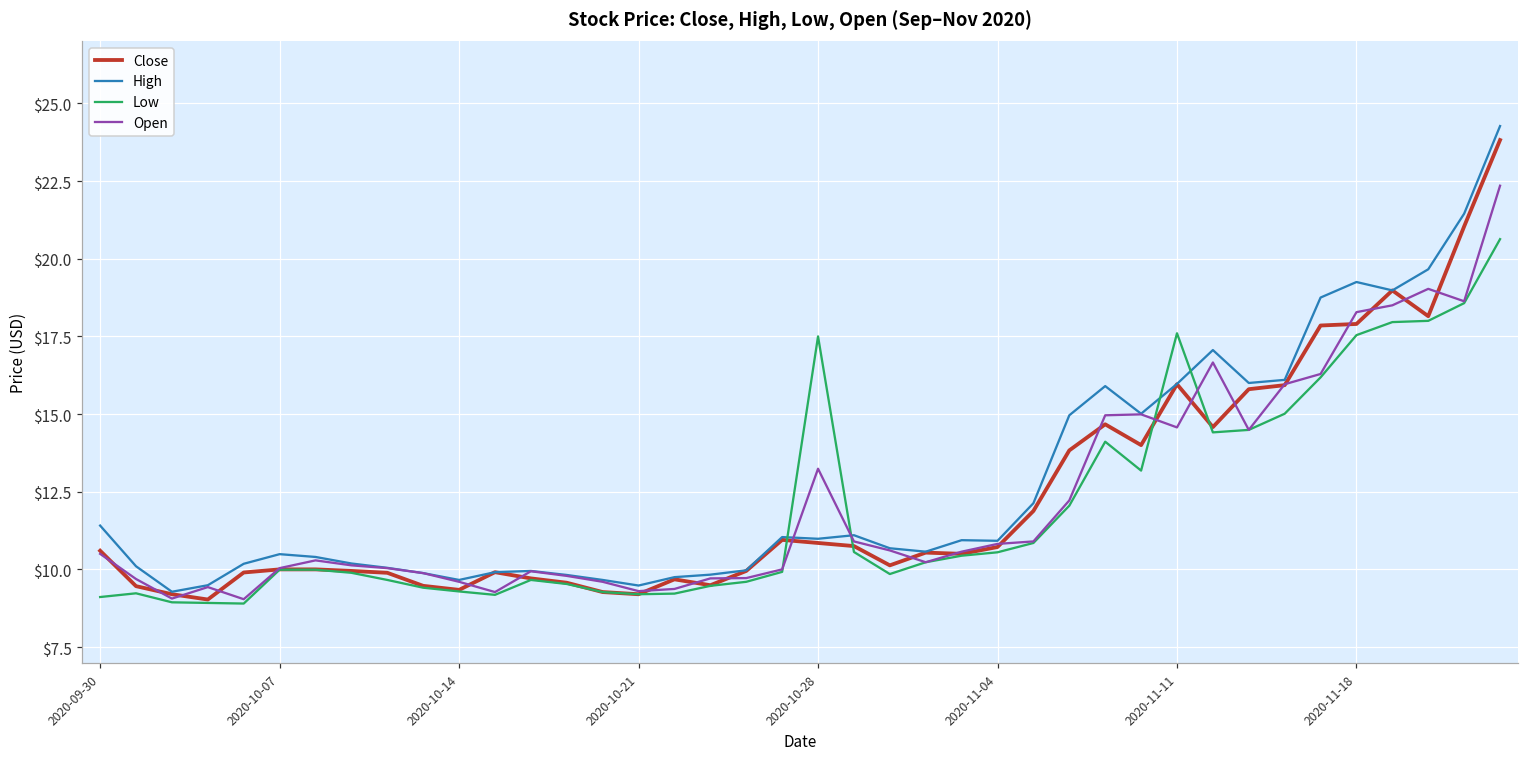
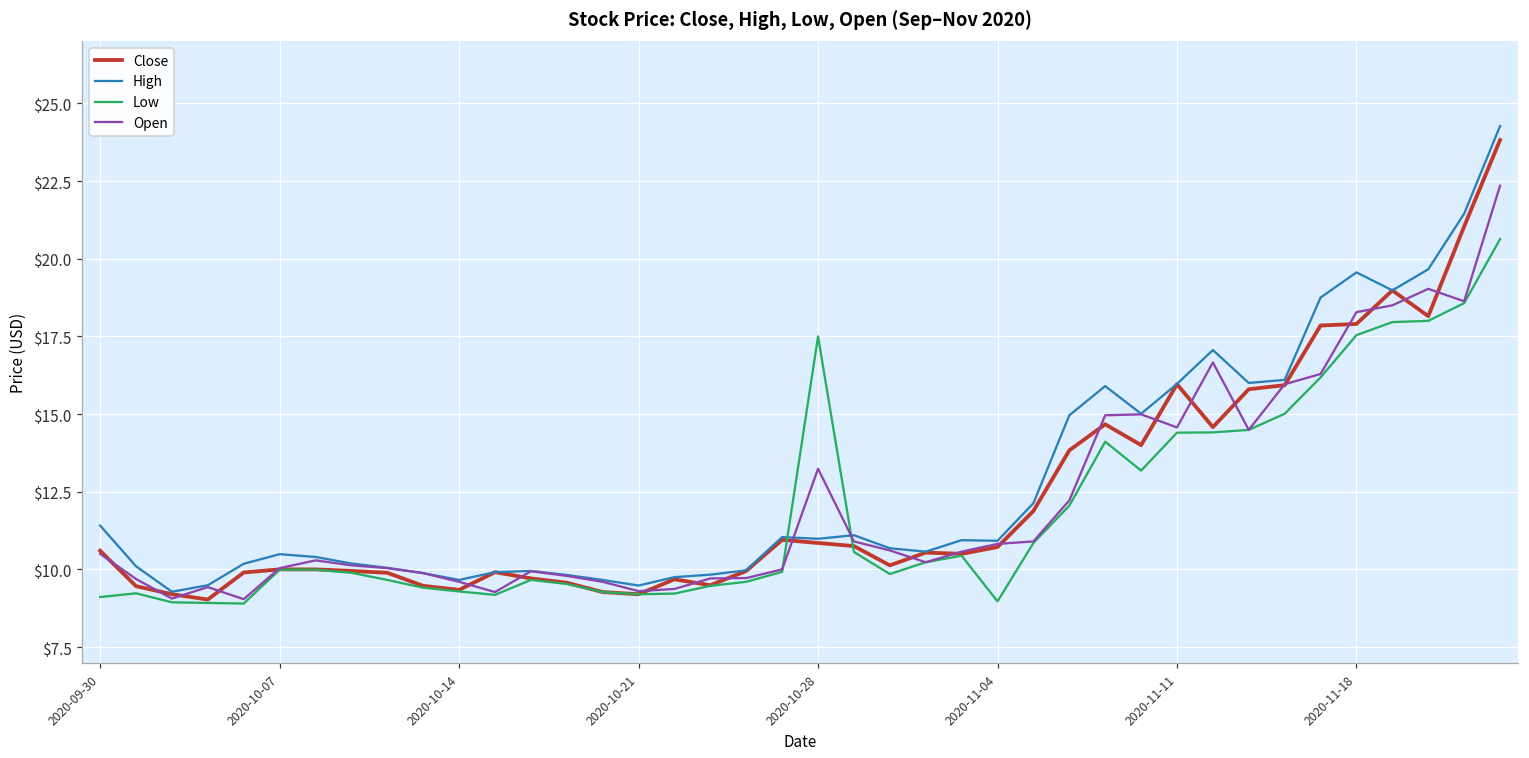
  {
    "Close": {
      "2020-09-30": "$10.6",
      "2020-10-28": "$10.9",
      "2020-11-04": "$10.7",
      "2020-11-18": "$17.9"
    },
    "High": {
      "2020-09-30": "$11.4",
      "2020-10-07": "$10.5",
      "2020-10-21": "$9.5",
      "2020-10-28": "$11.0",
      "2020-11-04": "$10.9",
-     "2020-11-18": "$19.3"
+     "2020-11-18": "$19.6"
    },
    "Low": {
      "2020-09-30": "$9.1",
      "2020-10-28": "$17.5",
-     "2020-11-04": "$10.6",
-     "2020-11-11": "$17.6",
+     "2020-11-04": "$9.0",
+     "2020-11-11": "$14.4",
      "2020-11-18": "$17.5"
    },
    "Open": {
      "2020-09-30": "$10.5",
      "2020-10-21": "$9.3",
      "2020-10-28": "$13.2",
      "2020-11-04": "$10.8",
      "2020-11-11": "$14.6",
      "2020-11-18": "$18.3"
    }
  }
